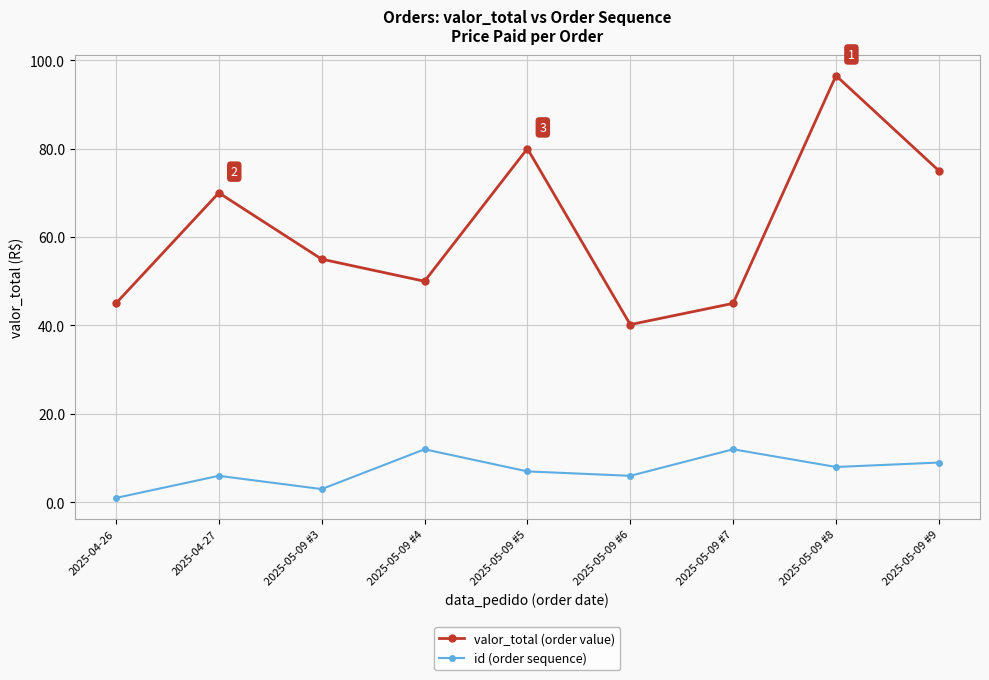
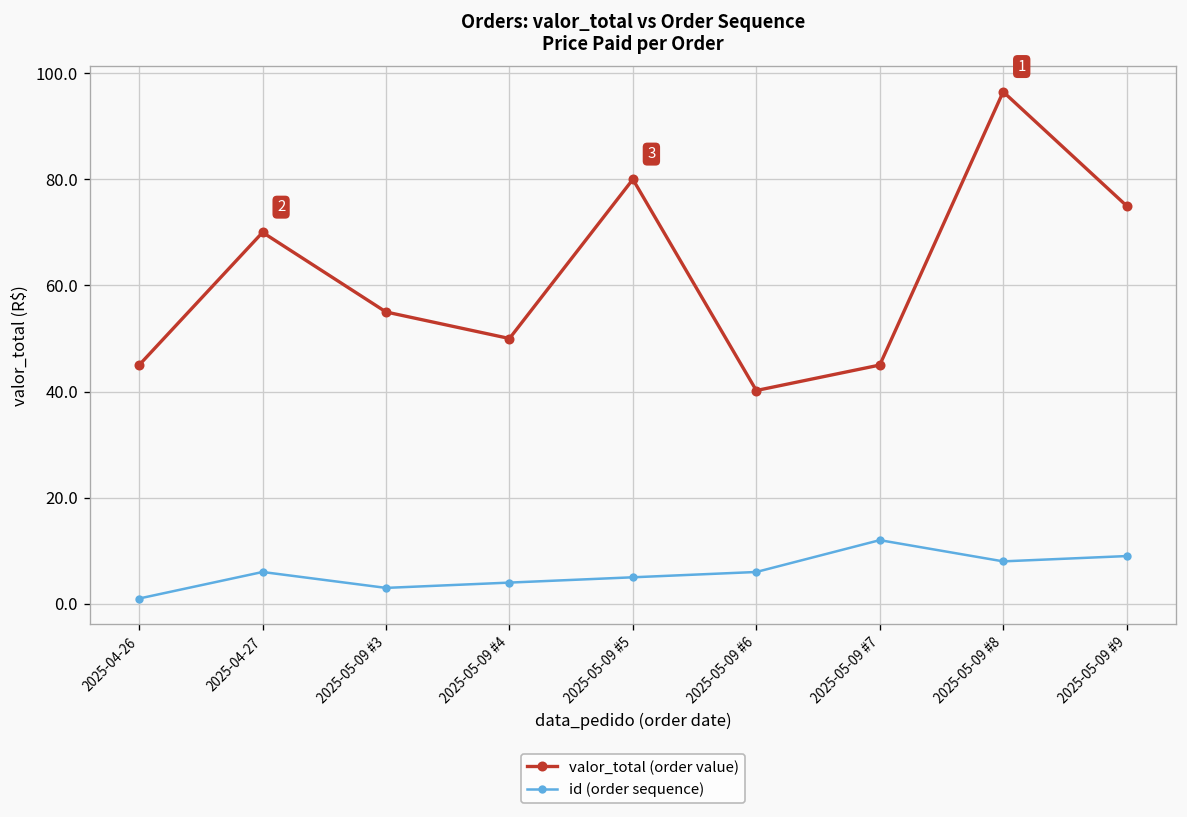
  {
    "valor_total (order value)": {
      "2025-04-26": 45,
      "2025-05-09 #3": 55,
      "2025-05-09 #4": 50,
      "2025-05-09 #6": 40,
      "2025-05-09 #7": 45,
      "2025-05-09 #9": 75
    },
    "id (order sequence)": {
      "2025-04-26": 1,
      "2025-04-27": 6,
      "2025-05-09 #3": 3,
-     "2025-05-09 #4": 12,
-     "2025-05-09 #5": 7,
+     "2025-05-09 #4": 4,
+     "2025-05-09 #5": 5,
      "2025-05-09 #6": 6,
      "2025-05-09 #7": 12,
      "2025-05-09 #8": 8,
      "2025-05-09 #9": 9
    }
  }
